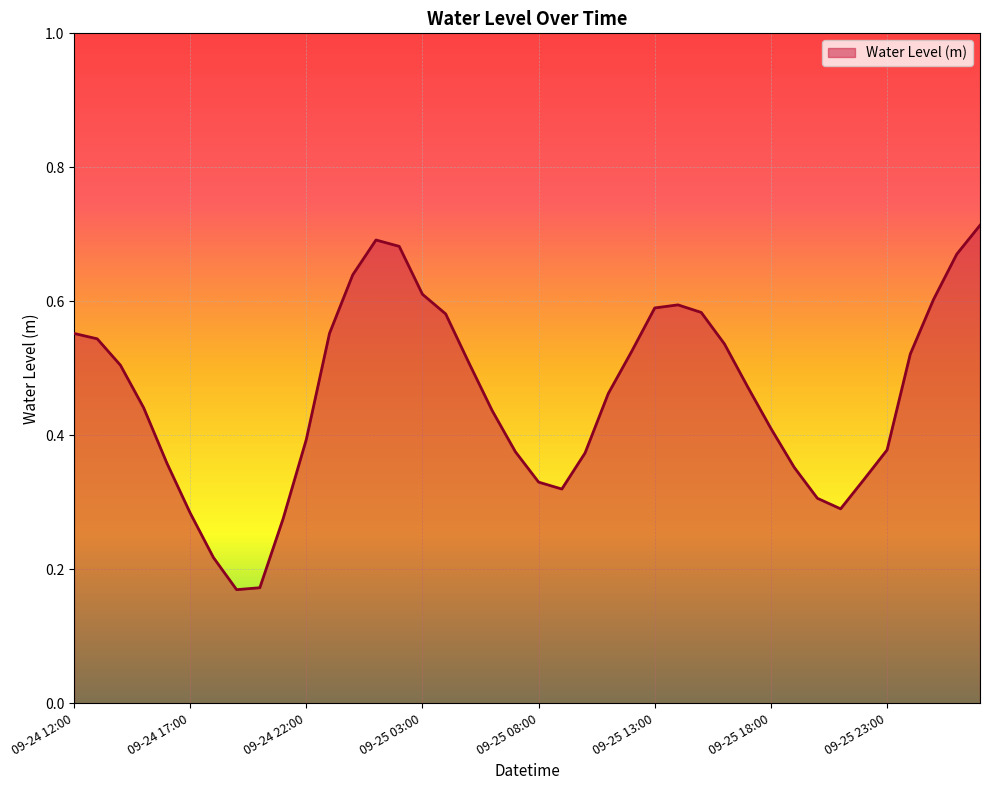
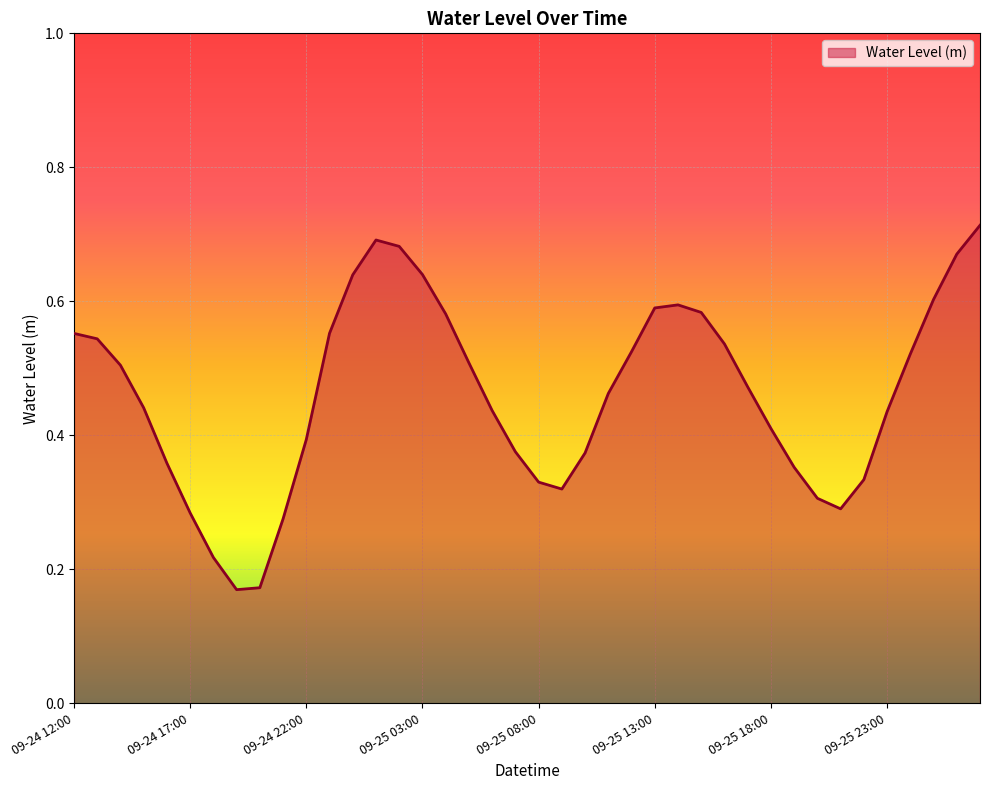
  {
    "09-24 12:00": 0.55,
    "09-24 17:00": 0.28,
    "09-24 22:00": 0.39,
-   "09-25 03:00": 0.61,
+   "09-25 03:00": 0.64,
    "09-25 08:00": 0.33,
    "09-25 13:00": 0.59,
    "09-25 18:00": 0.41,
-   "09-25 23:00": 0.38
+   "09-25 23:00": 0.44
  }
